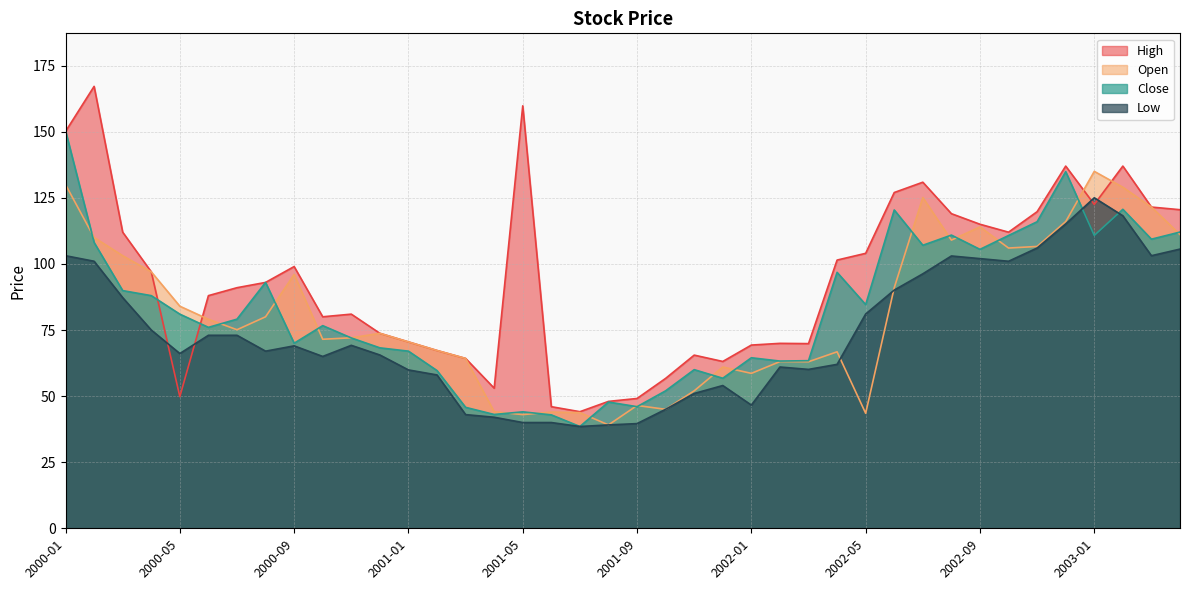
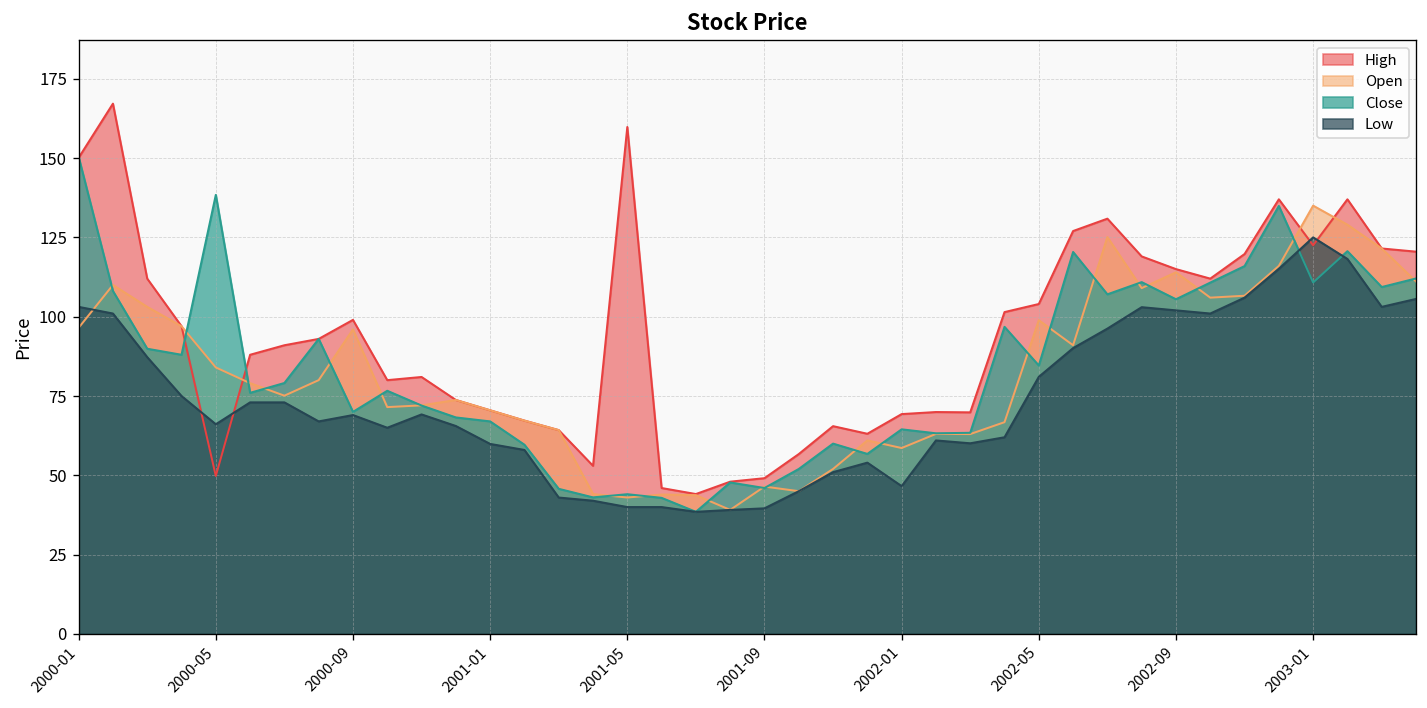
  {
    "High": {
      "2000-05": 50,
      "2000-09": 99,
      "2001-05": 160,
      "2001-09": 49,
      "2002-01": 69,
      "2002-05": 104,
      "2002-09": 115,
      "2003-01": 123
    },
    "Open": {
-     "2000-01": 130,
+     "2000-01": 97,
      "2000-05": 84,
      "2000-09": 96,
      "2001-05": 43,
      "2002-01": 59,
-     "2002-05": 44,
+     "2002-05": 99,
      "2002-09": 114,
      "2003-01": 135
    },
    "Close": {
-     "2000-05": 81,
+     "2000-05": 138,
      "2000-09": 70,
      "2001-01": 67,
      "2001-05": 44,
      "2002-01": 65,
      "2002-05": 85,
      "2002-09": 106,
      "2003-01": 111
    },
    "Low": {
      "2000-01": 103,
      "2000-05": 66,
      "2000-09": 69,
      "2001-01": 60,
      "2001-05": 40,
      "2001-09": 40,
      "2002-01": 47,
      "2002-05": 81,
      "2002-09": 102,
      "2003-01": 125
    }
  }
